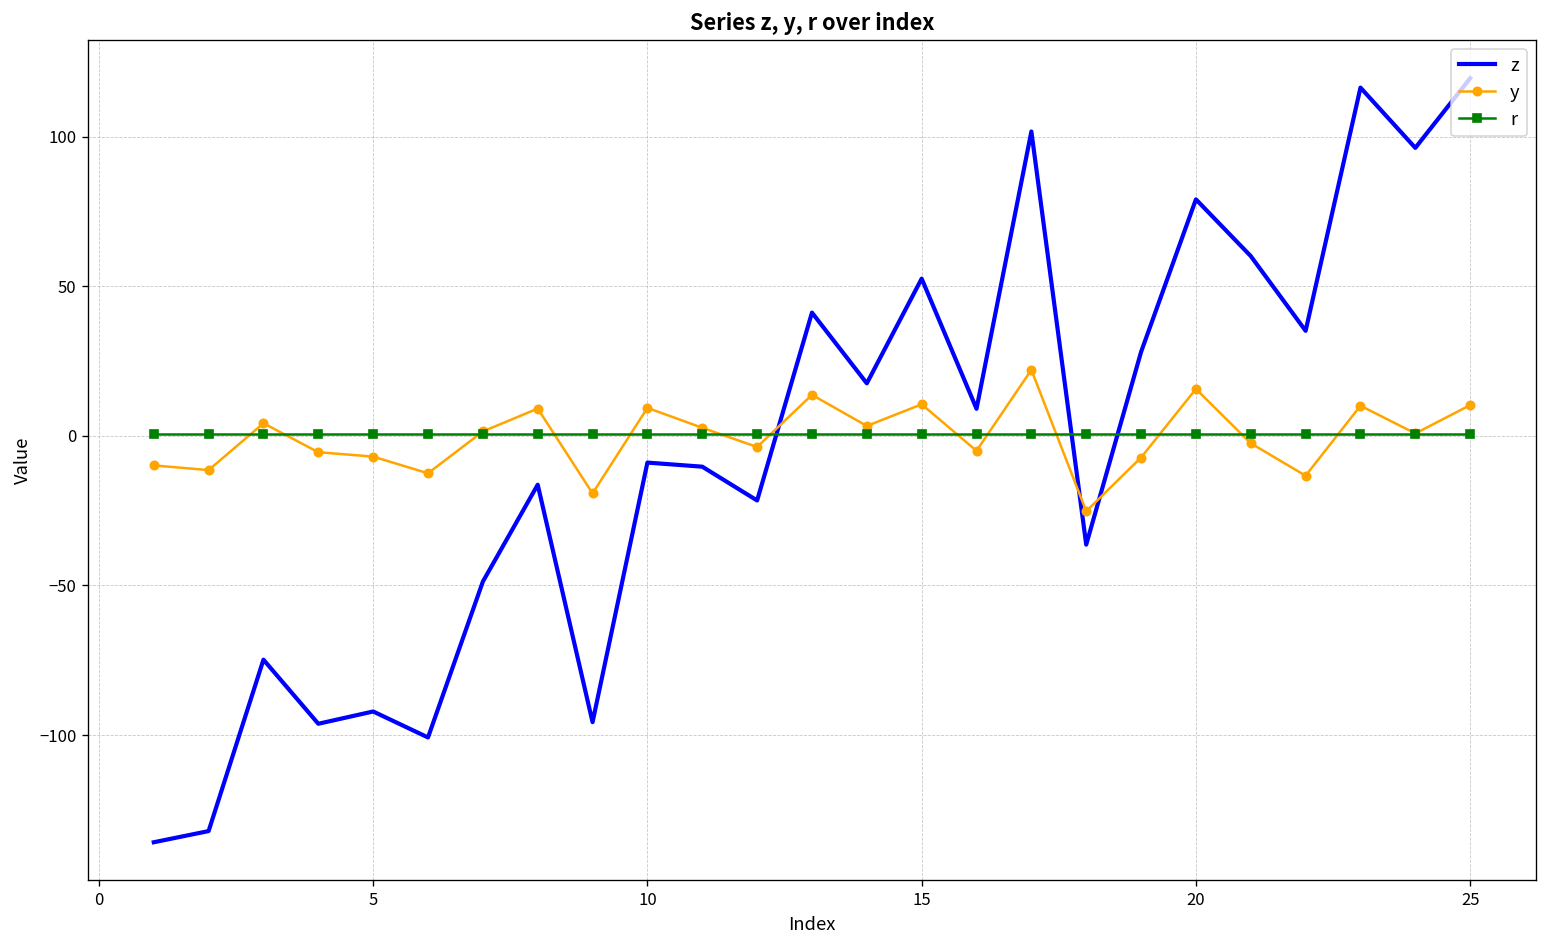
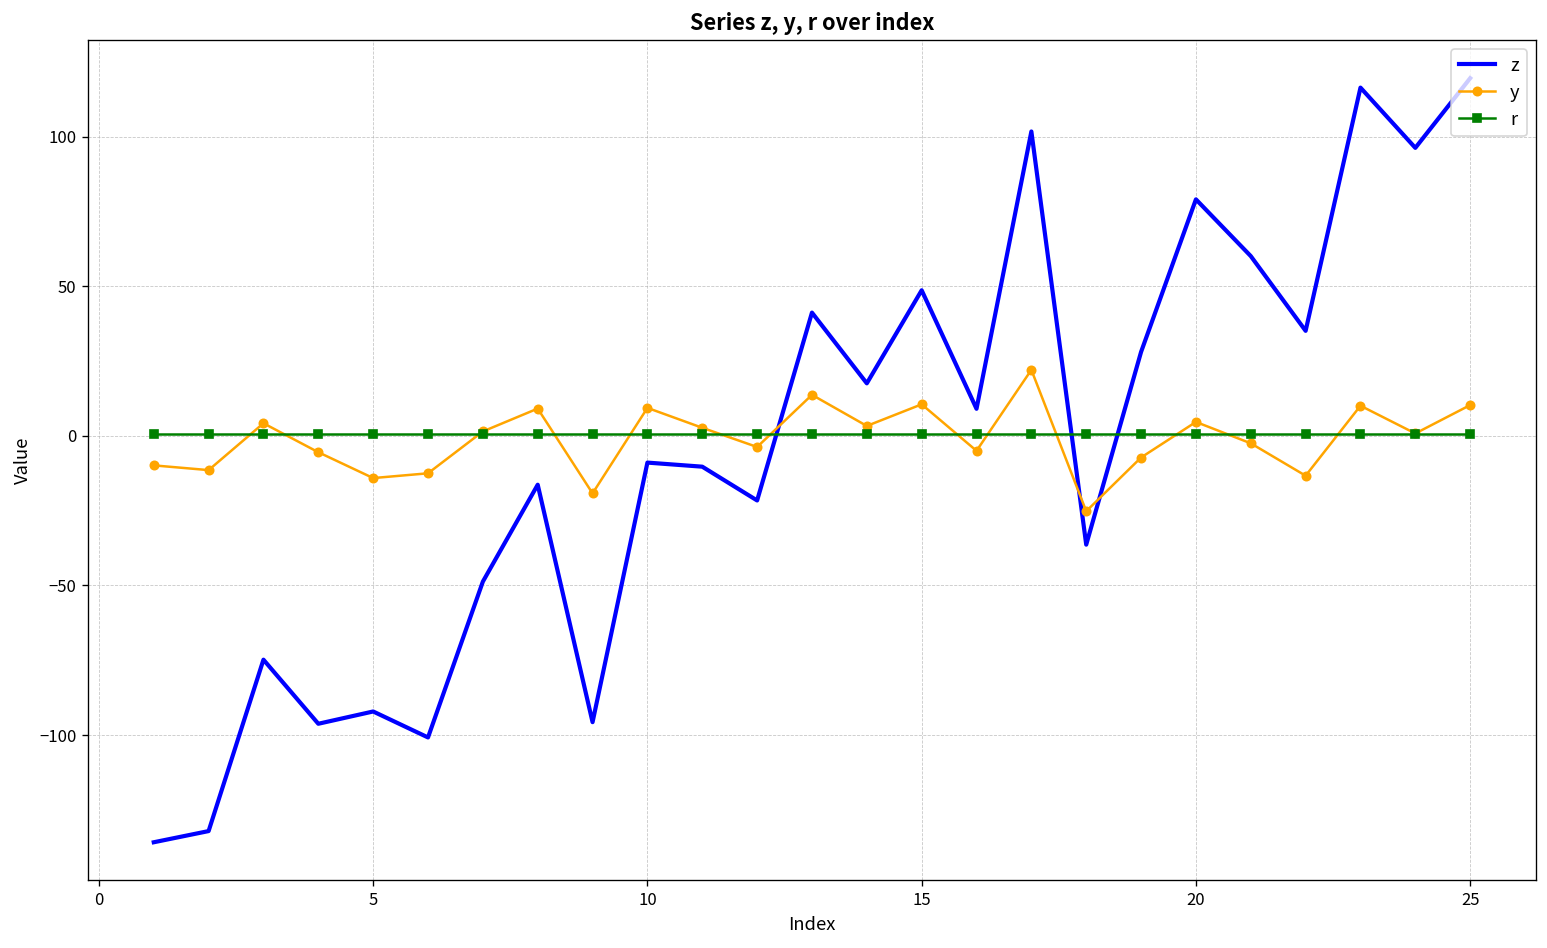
  {
    "z": {
      "5": -92,
      "10": -9,
-     "15": 53,
+     "15": 49,
      "20": 79
    },
    "y": {
-     "5": -7,
+     "5": -14,
      "10": 9,
      "15": 11,
-     "20": 16,
+     "20": 5,
      "25": 10
    },
    "r": {
      "5": 1,
      "10": 1,
      "15": 1,
      "20": 1,
      "25": 1
    }
  }
